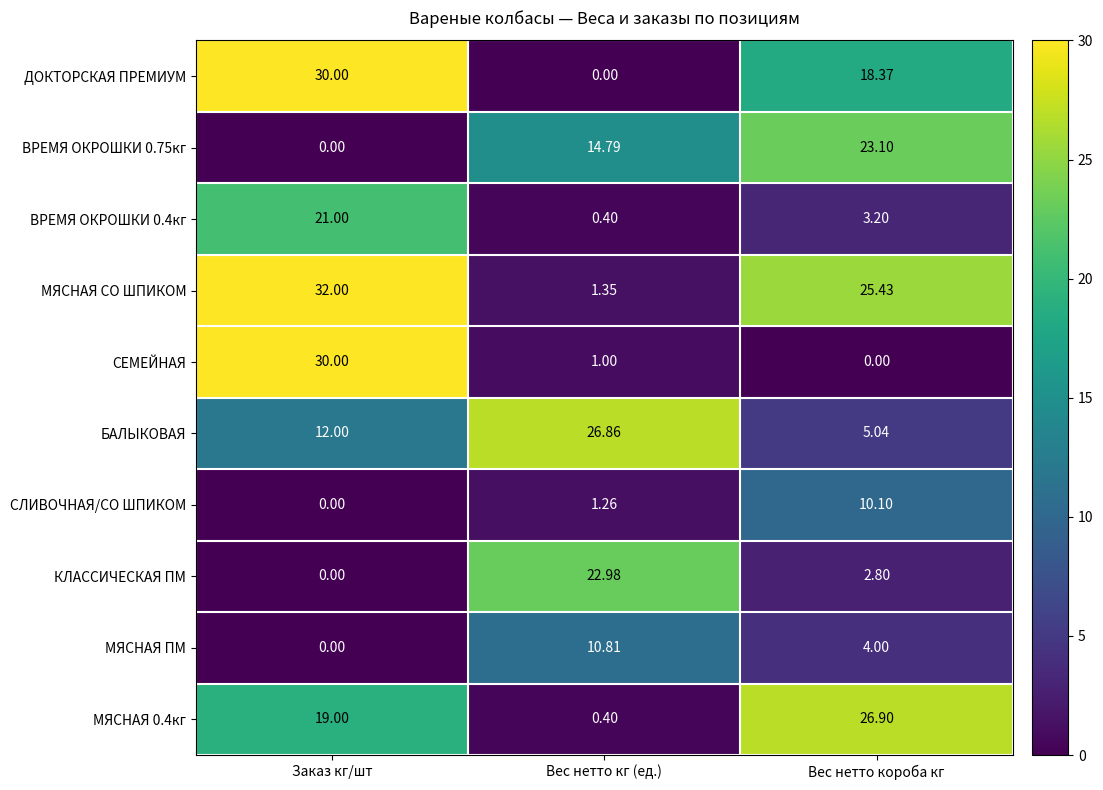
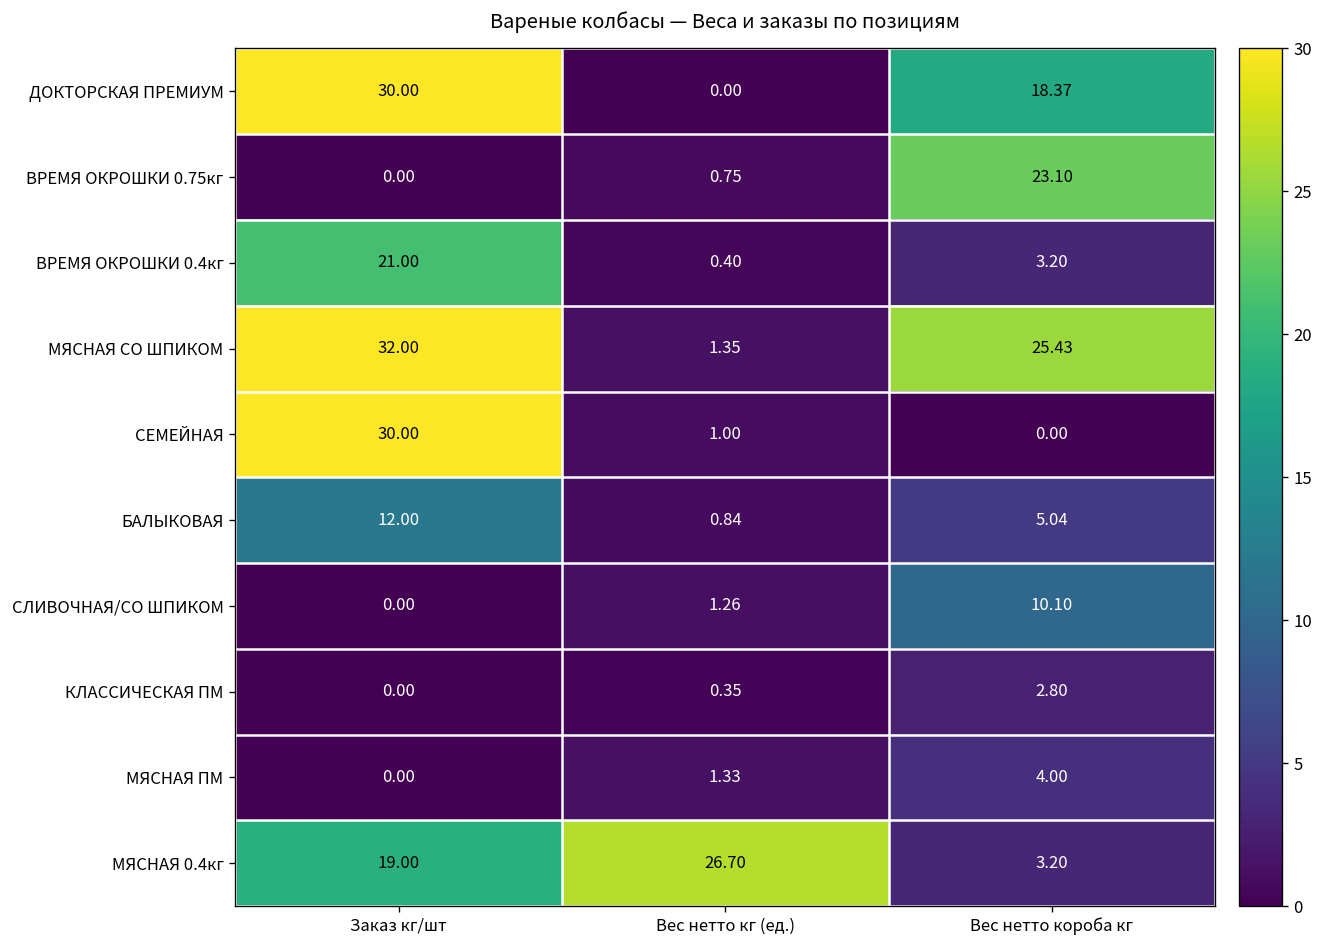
  {
    "ДОКТОРСКАЯ ПРЕМИУМ": {
      "Заказ кг/шт": 30.00,
      "Вес нетто кг (ед.)": 0.00,
      "Вес нетто короба кг": 18.37
    },
    "ВРЕМЯ ОКРОШКИ 0.75кг": {
      "Заказ кг/шт": 0.00,
-     "Вес нетто кг (ед.)": 14.79,
+     "Вес нетто кг (ед.)": 0.75,
      "Вес нетто короба кг": 23.10
    },
    "ВРЕМЯ ОКРОШКИ 0.4кг": {
      "Заказ кг/шт": 21.00,
      "Вес нетто кг (ед.)": 0.40,
      "Вес нетто короба кг": 3.20
    },
    "МЯСНАЯ СО ШПИКОМ": {
      "Заказ кг/шт": 32.00,
      "Вес нетто кг (ед.)": 1.35,
      "Вес нетто короба кг": 25.43
    },
    "СЕМЕЙНАЯ": {
      "Заказ кг/шт": 30.00,
      "Вес нетто кг (ед.)": 1.00,
      "Вес нетто короба кг": 0.00
    },
    "БАЛЫКОВАЯ": {
      "Заказ кг/шт": 12.00,
-     "Вес нетто кг (ед.)": 26.86,
+     "Вес нетто кг (ед.)": 0.84,
      "Вес нетто короба кг": 5.04
    },
    "СЛИВОЧНАЯ/СО ШПИКОМ": {
      "Заказ кг/шт": 0.00,
      "Вес нетто кг (ед.)": 1.26,
      "Вес нетто короба кг": 10.10
    },
    "КЛАССИЧЕСКАЯ ПМ": {
      "Заказ кг/шт": 0.00,
-     "Вес нетто кг (ед.)": 22.98,
+     "Вес нетто кг (ед.)": 0.35,
      "Вес нетто короба кг": 2.80
    },
    "МЯСНАЯ ПМ": {
      "Заказ кг/шт": 0.00,
-     "Вес нетто кг (ед.)": 10.81,
+     "Вес нетто кг (ед.)": 1.33,
      "Вес нетто короба кг": 4.00
    },
    "МЯСНАЯ 0.4кг": {
      "Заказ кг/шт": 19.00,
-     "Вес нетто кг (ед.)": 0.40,
-     "Вес нетто короба кг": 26.90
+     "Вес нетто кг (ед.)": 26.70,
+     "Вес нетто короба кг": 3.20
    }
  }
